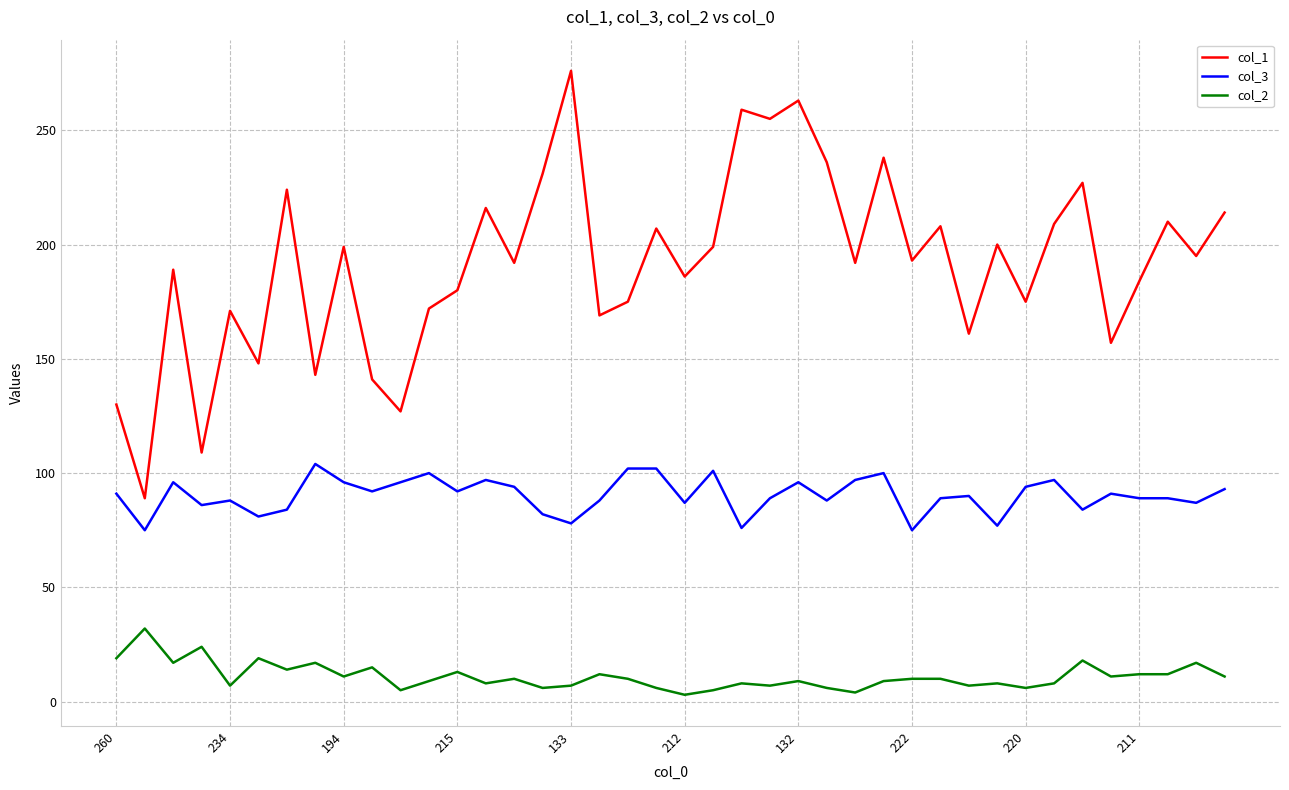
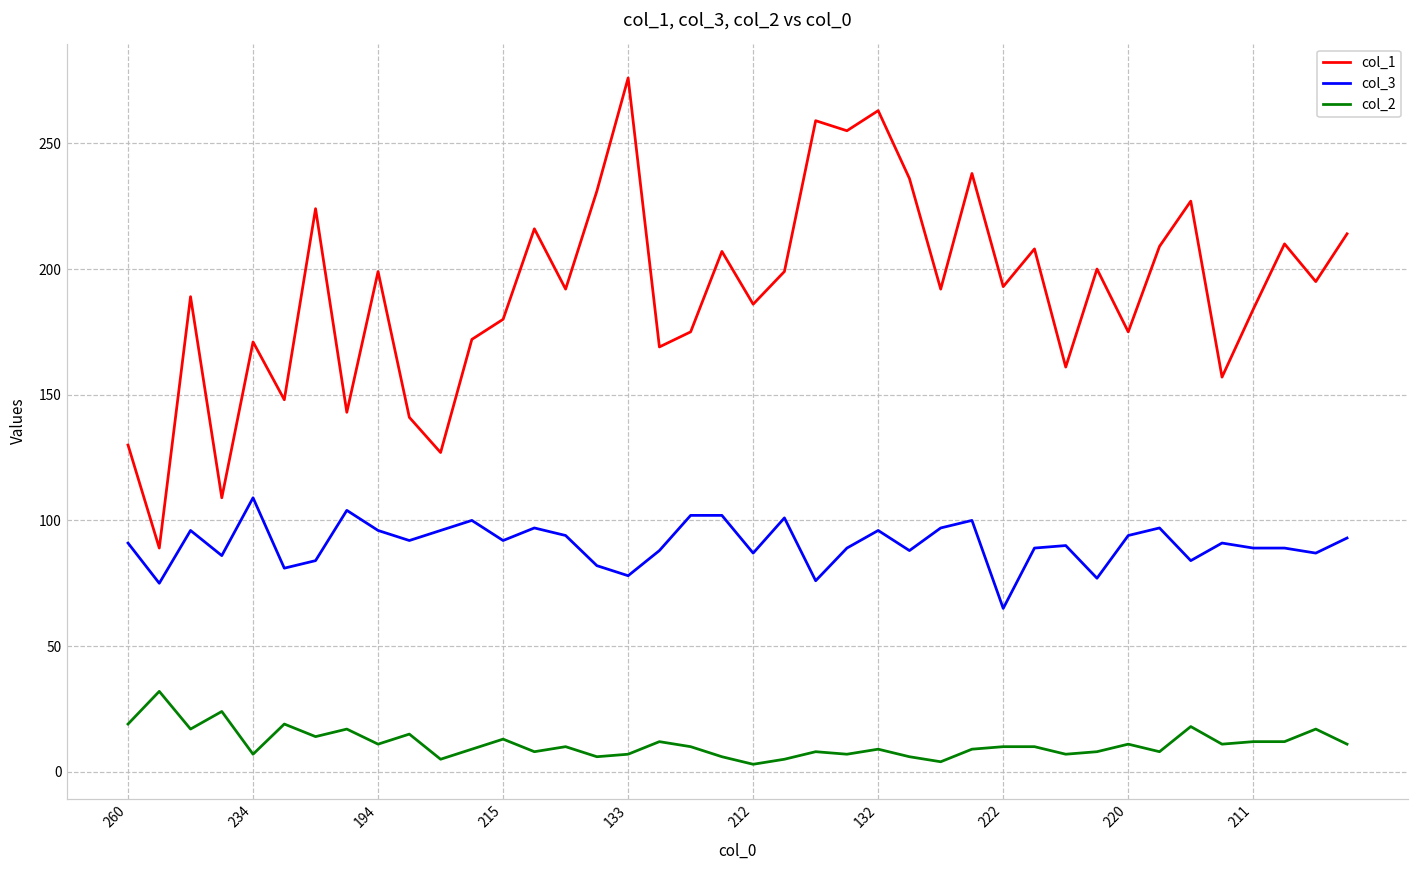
  {
    "col_1": {
      "260": 130,
      "234": 171,
      "194": 199,
      "215": 180,
      "133": 276,
      "212": 186,
      "132": 263,
      "222": 193,
      "220": 175,
      "211": 184
    },
    "col_3": {
      "260": 91,
-     "234": 88,
+     "234": 109,
      "194": 96,
      "215": 92,
      "133": 78,
      "212": 87,
      "132": 96,
-     "222": 75,
+     "222": 65,
      "220": 94,
      "211": 89
    },
    "col_2": {
      "260": 19,
      "234": 7,
      "194": 11,
      "215": 13,
      "133": 7,
      "212": 3,
      "132": 9,
      "222": 10,
-     "220": 6,
+     "220": 11,
      "211": 12
    }
  }
